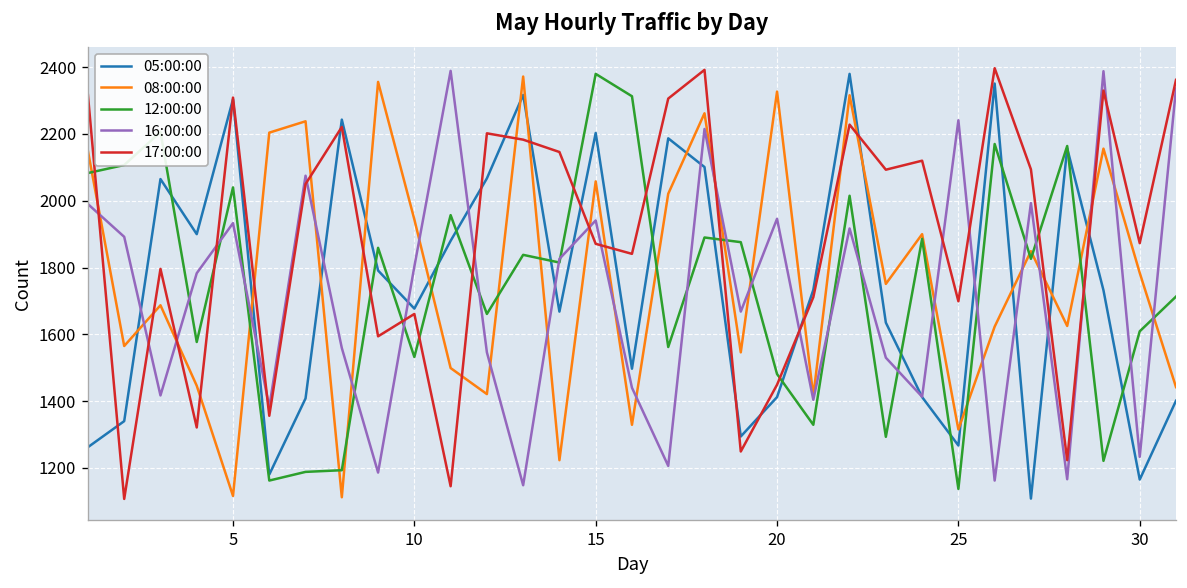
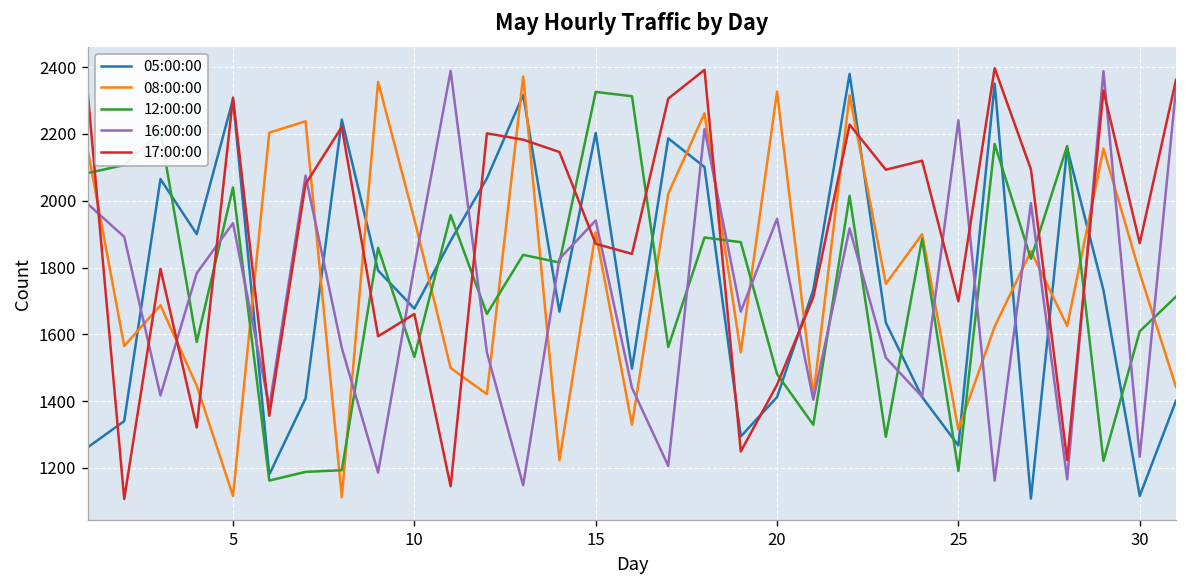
  {
    "05:00:00": {
      "10": 1680,
      "15": 2200,
      "20": 1410,
      "25": 1270,
-     "30": 1170
+     "30": 1120
    },
    "08:00:00": {
      "5": 1120,
      "10": 1940,
-     "15": 2060,
+     "15": 1910,
      "20": 2330,
      "25": 1320,
      "30": 1780
    },
    "12:00:00": {
      "5": 2040,
      "10": 1530,
-     "15": 2380,
+     "15": 2330,
      "20": 1480,
-     "25": 1140,
+     "25": 1190,
      "30": 1610
    },
    "16:00:00": {
      "5": 1930,
      "10": 1800,
      "15": 1940,
      "20": 1950,
      "25": 2240,
      "30": 1230
    },
    "17:00:00": {
      "10": 1660,
      "15": 1870,
      "20": 1450,
      "25": 1700,
      "30": 1870
    }
  }
